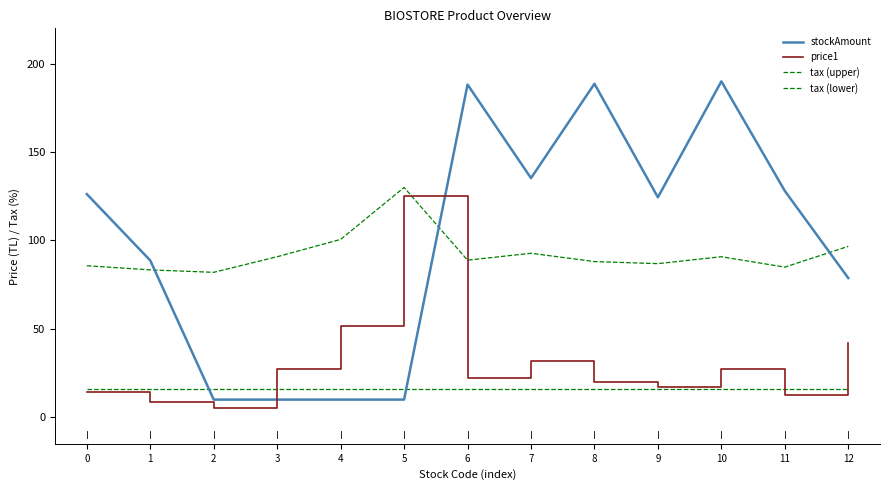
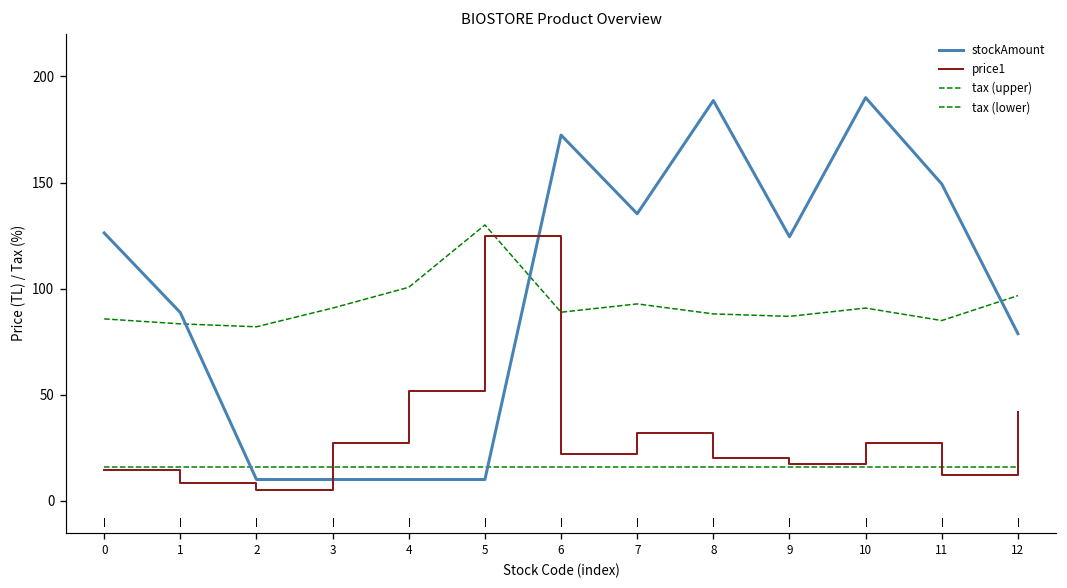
  {
    "stockAmount": {
      "0": 126,
      "1": 89,
      "2": 10,
      "3": 10,
      "4": 10,
      "5": 10,
-     "6": 188,
+     "6": 172,
      "7": 135,
      "8": 189,
      "9": 124,
      "10": 190,
-     "11": 128,
+     "11": 149,
      "12": 79
    },
    "price1": {
      "0": 14,
      "1": 8,
      "2": 5,
      "3": 27,
      "4": 52,
      "5": 125,
      "6": 22,
      "7": 32,
      "8": 20,
      "10": 27,
      "11": 12,
      "12": 42
    }
  }
